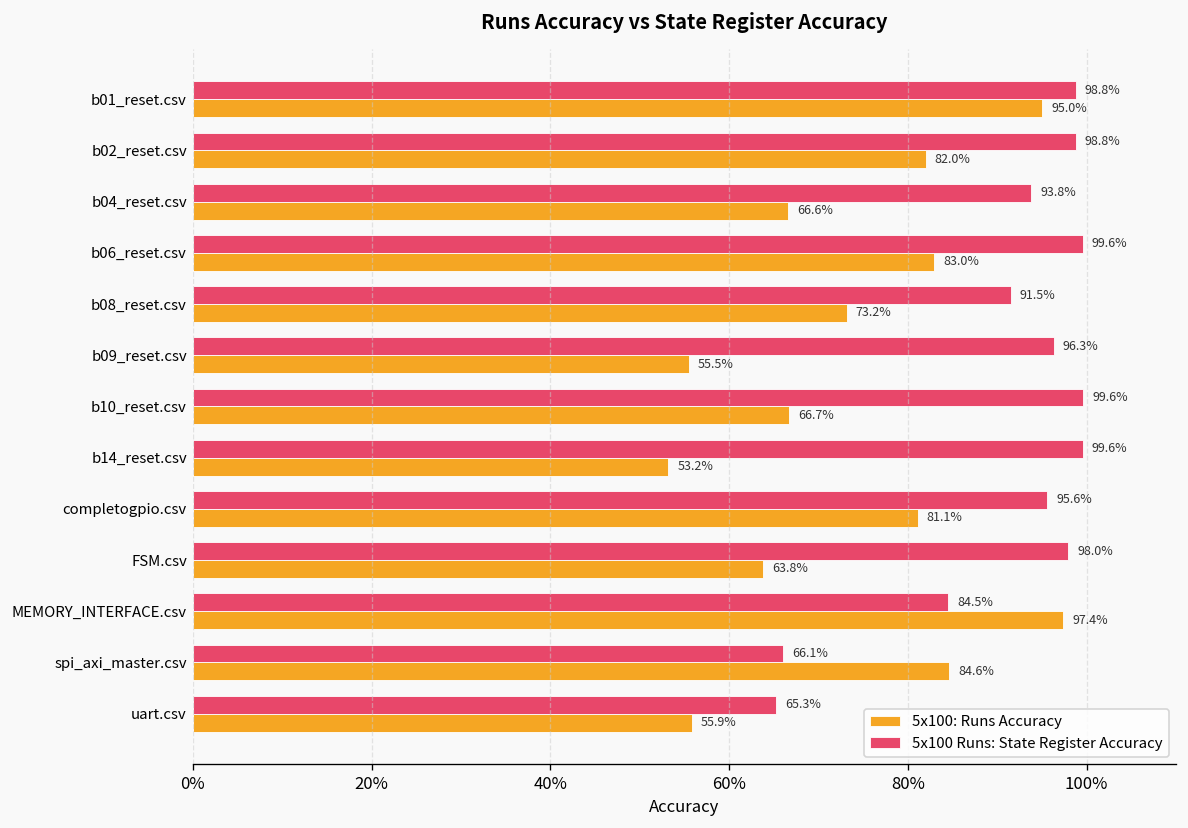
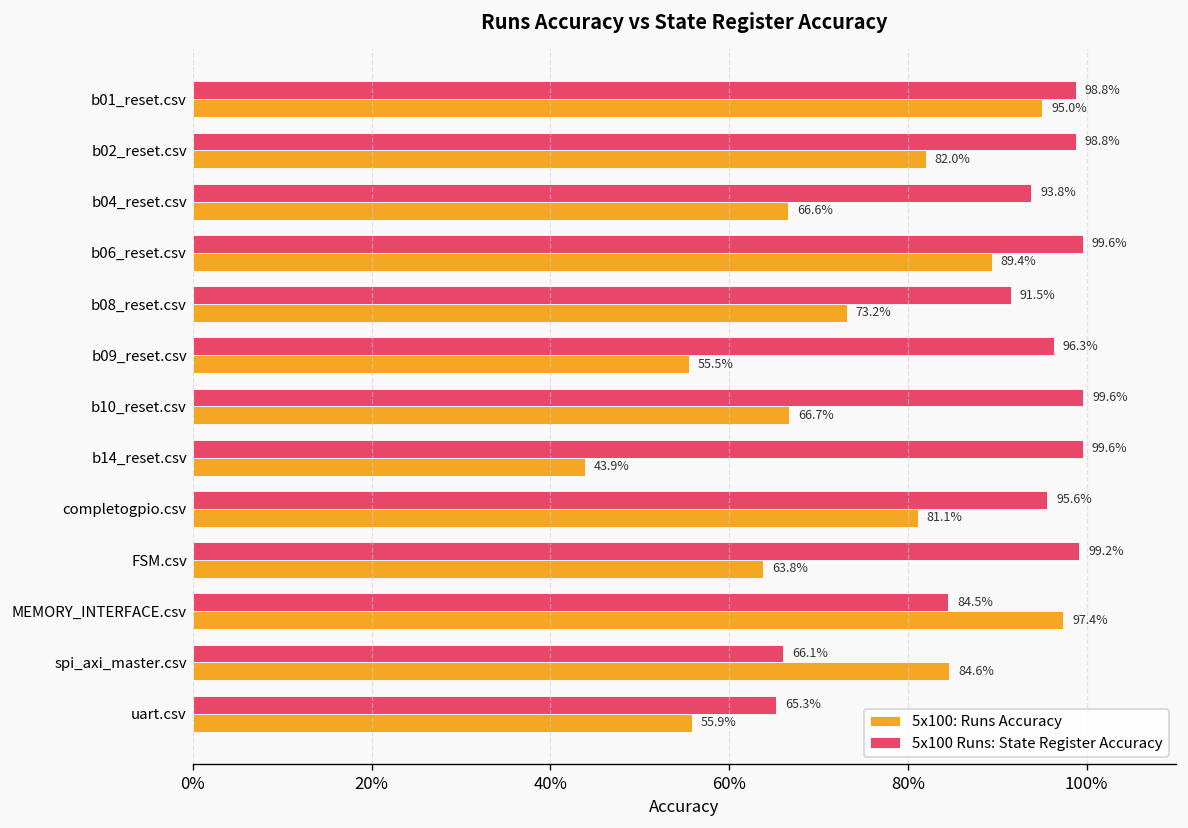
  {
    "5x100: Runs Accuracy": {
      "b01_reset.csv": "95.0%",
      "b02_reset.csv": "82.0%",
      "b04_reset.csv": "66.6%",
-     "b06_reset.csv": "83.0%",
+     "b06_reset.csv": "89.4%",
      "b08_reset.csv": "73.2%",
      "b09_reset.csv": "55.5%",
      "b10_reset.csv": "66.7%",
-     "b14_reset.csv": "53.2%",
+     "b14_reset.csv": "43.9%",
      "completogpio.csv": "81.1%",
      "FSM.csv": "63.8%",
      "MEMORY_INTERFACE.csv": "97.4%",
      "spi_axi_master.csv": "84.6%",
      "uart.csv": "55.9%"
    },
    "5x100 Runs: State Register Accuracy": {
      "b01_reset.csv": "98.8%",
      "b02_reset.csv": "98.8%",
      "b04_reset.csv": "93.8%",
      "b06_reset.csv": "99.6%",
      "b08_reset.csv": "91.5%",
      "b09_reset.csv": "96.3%",
      "b10_reset.csv": "99.6%",
      "b14_reset.csv": "99.6%",
      "completogpio.csv": "95.6%",
-     "FSM.csv": "98.0%",
+     "FSM.csv": "99.2%",
      "MEMORY_INTERFACE.csv": "84.5%",
      "spi_axi_master.csv": "66.1%",
      "uart.csv": "65.3%"
    }
  }
